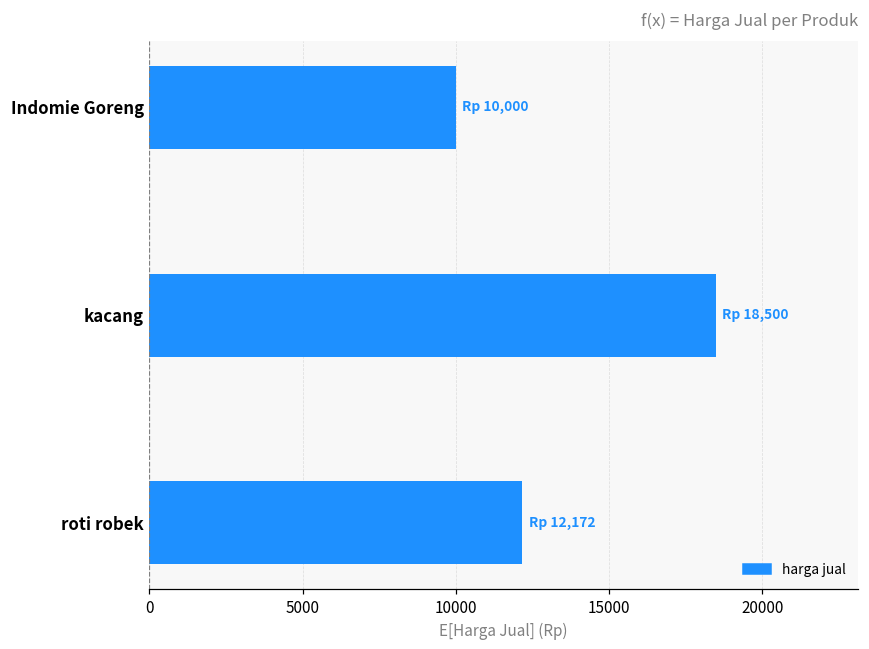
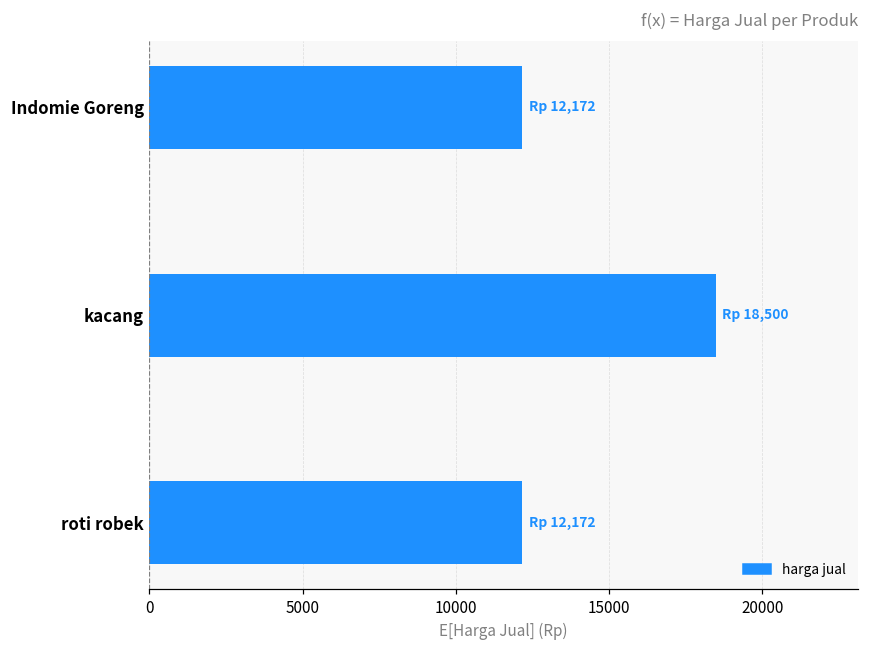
  {
-   "Indomie Goreng": "10,000",
+   "Indomie Goreng": "12,172",
    "kacang": "18,500",
    "roti robek": "12,172"
  }
